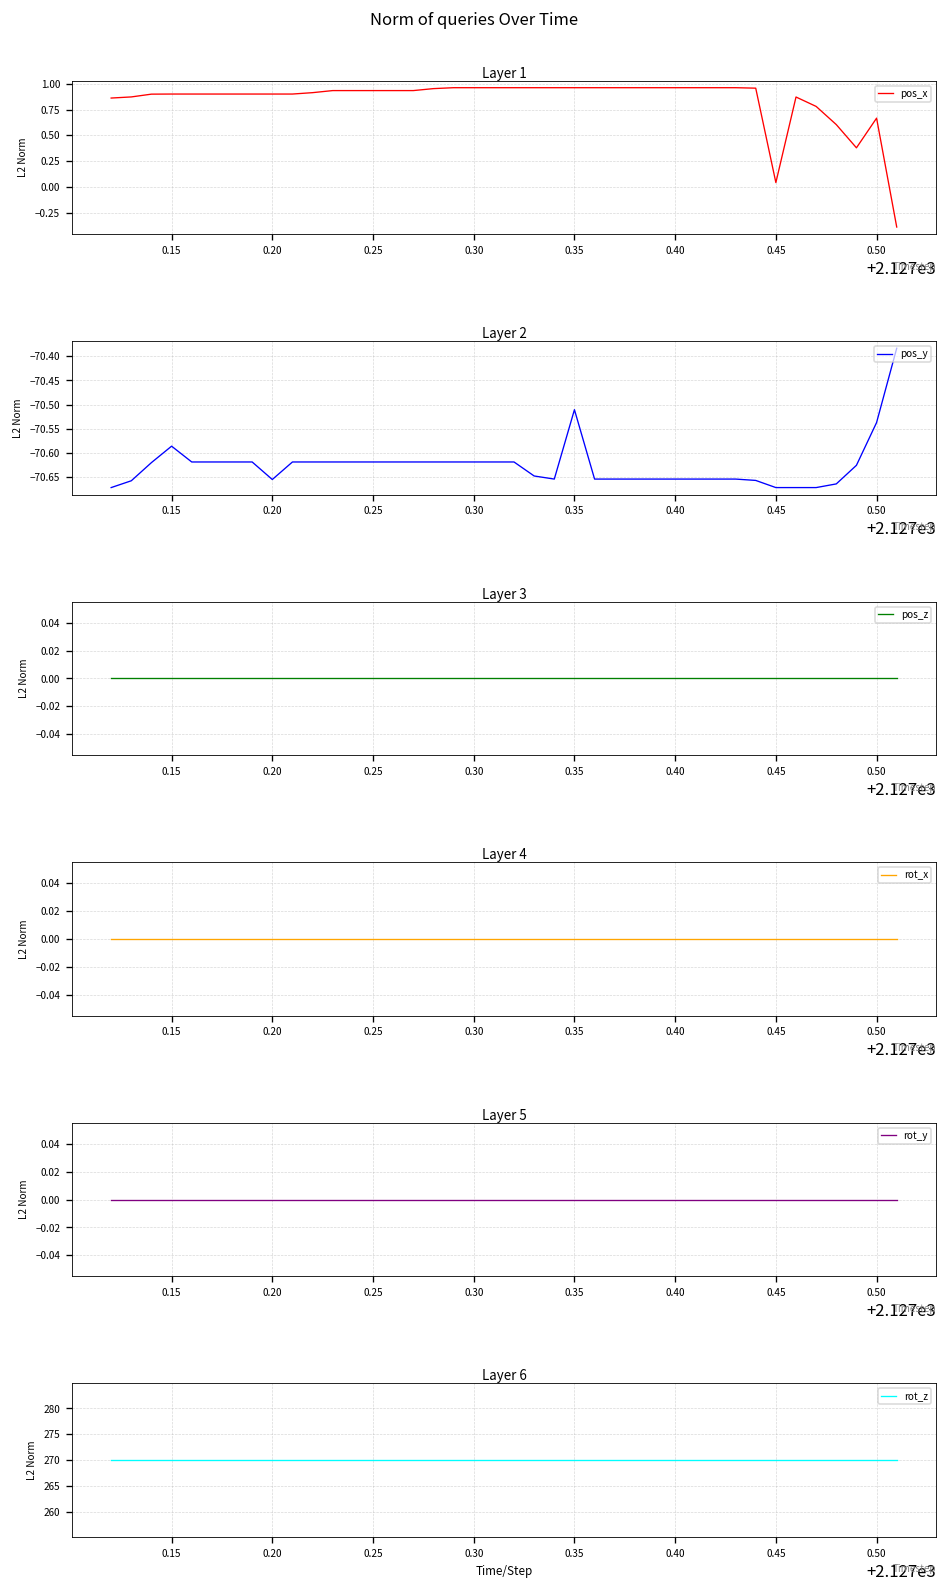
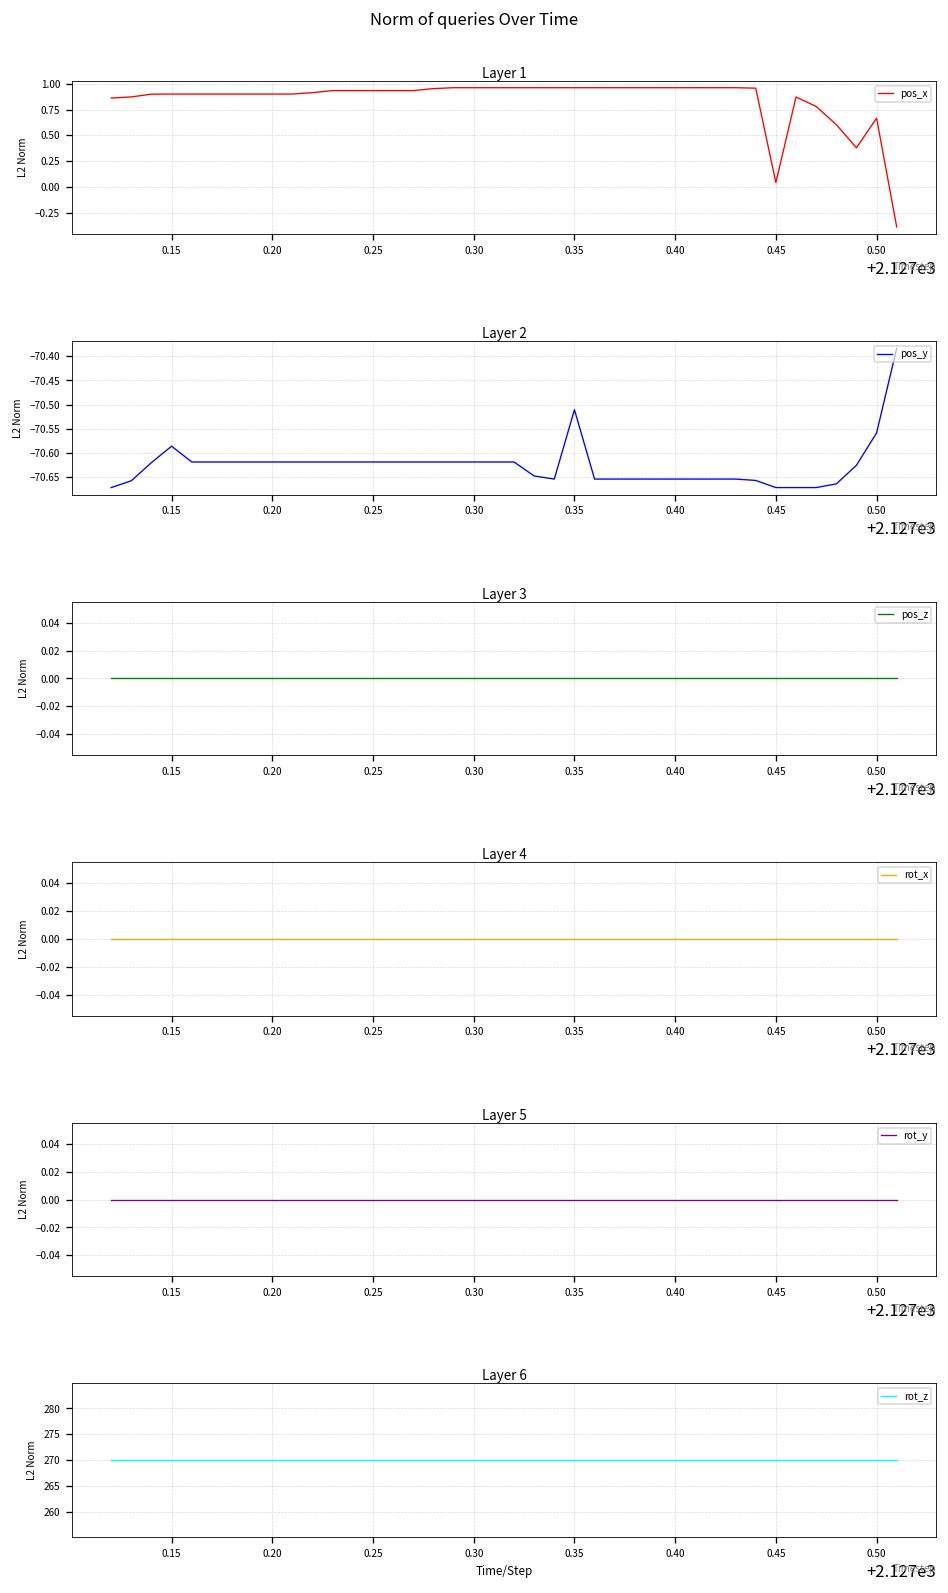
  {
    "Layer 1": {
      "0.15": 0.9,
      "0.20": 0.9,
      "0.25": 0.9,
      "0.30": 1.0,
      "0.35": 1.0,
      "0.40": 1.0,
      "0.45": 0.0,
      "0.50": 0.7
    },
    "Layer 2": {
      "0.15": -70.59,
-     "0.20": -70.66,
+     "0.20": -70.62,
      "0.25": -70.62,
      "0.30": -70.62,
      "0.35": -70.51,
      "0.40": -70.65,
      "0.45": -70.67,
-     "0.50": -70.54
+     "0.50": -70.56
    },
    "Layer 3": {
      "0.15": 0.000,
      "0.20": 0.000,
      "0.25": 0.000,
      "0.30": 0.000,
      "0.35": 0.000,
      "0.40": 0.000,
      "0.45": 0.000,
      "0.50": 0.000
    },
    "Layer 4": {
      "0.15": 0.000,
      "0.20": 0.000,
      "0.25": 0.000,
      "0.30": 0.000,
      "0.35": 0.000,
      "0.40": 0.000,
      "0.45": 0.000,
      "0.50": 0.000
    },
    "Layer 5": {
      "0.15": 0.000,
      "0.20": 0.000,
      "0.25": 0.000,
      "0.30": 0.000,
      "0.35": 0.000,
      "0.40": 0.000,
      "0.45": 0.000,
      "0.50": 0.000
    },
    "Layer 6": {
      "0.15": 270,
      "0.20": 270,
      "0.25": 270,
      "0.30": 270,
      "0.35": 270,
      "0.40": 270,
      "0.45": 270,
      "0.50": 270
    }
  }
